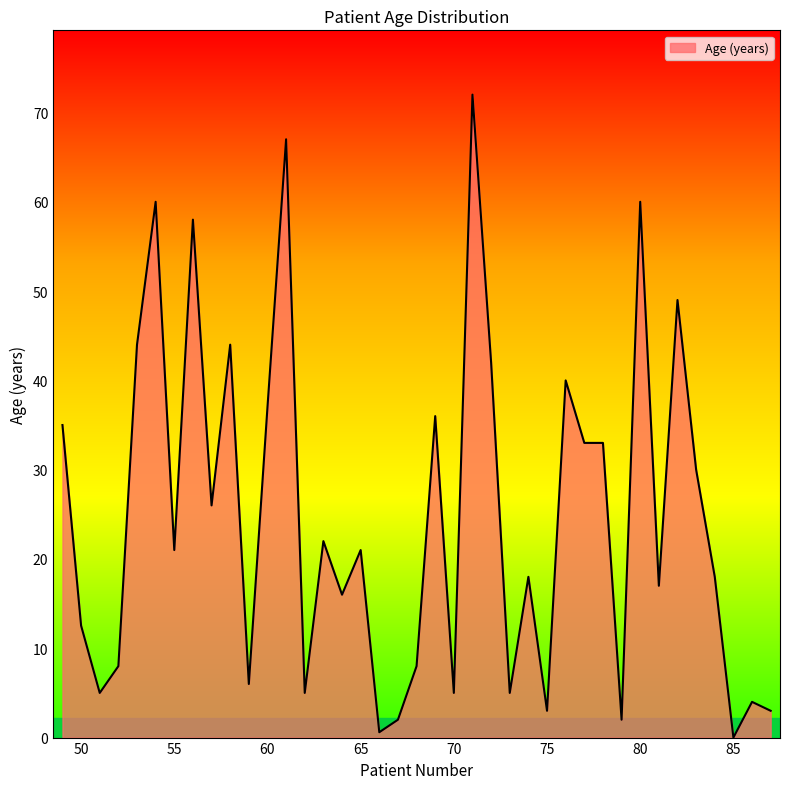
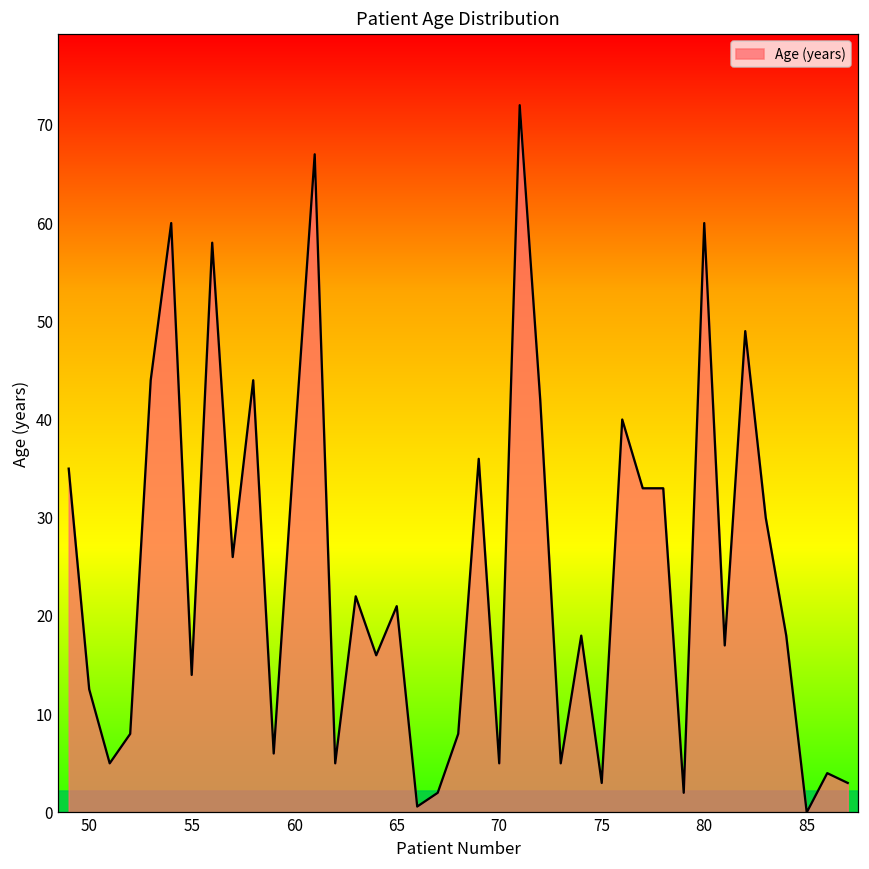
  {
    "50": 13,
-   "55": 21,
+   "55": 14,
    "60": 37,
    "65": 21,
    "70": 5,
    "75": 3,
    "80": 60
  }
